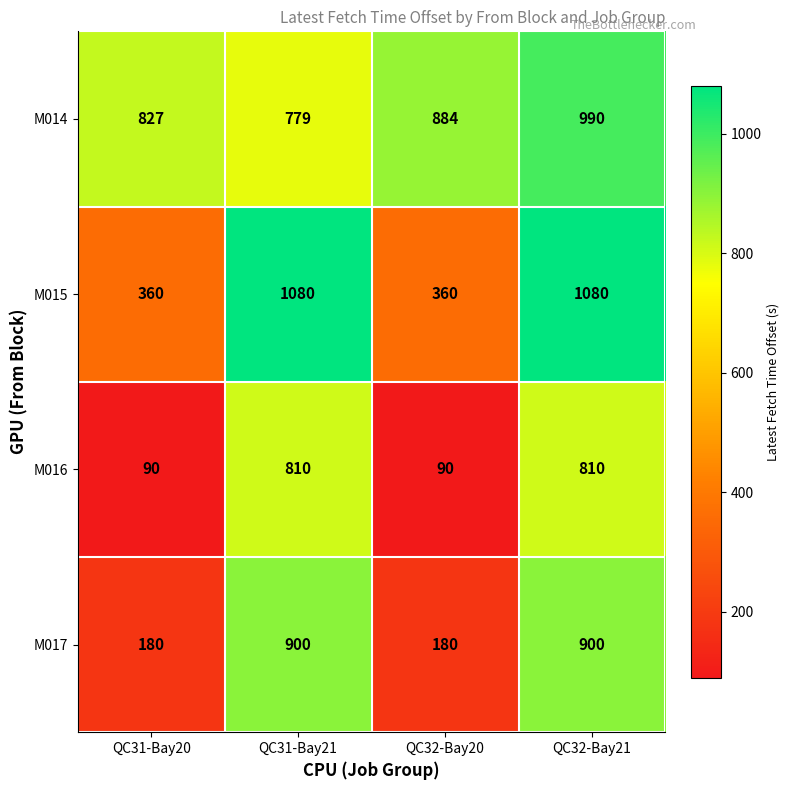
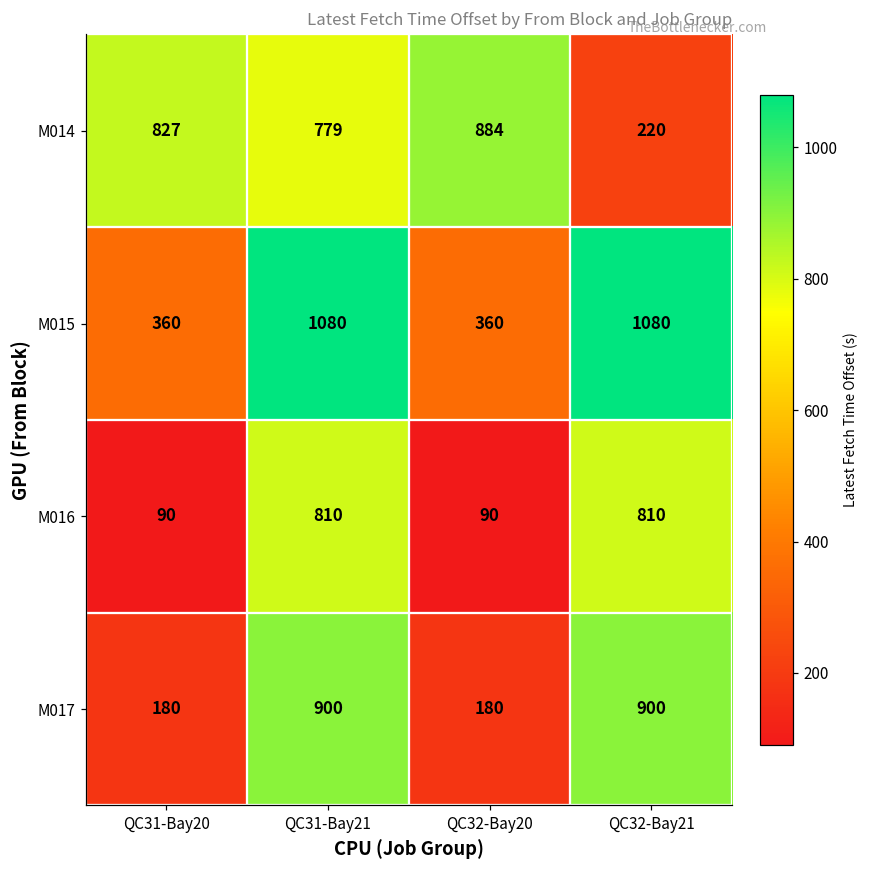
  {
    "M014": {
      "QC31-Bay20": 827,
      "QC31-Bay21": 779,
      "QC32-Bay20": 884,
-     "QC32-Bay21": 990
+     "QC32-Bay21": 220
    },
    "M015": {
      "QC31-Bay20": 360,
      "QC31-Bay21": 1080,
      "QC32-Bay20": 360,
      "QC32-Bay21": 1080
    },
    "M016": {
      "QC31-Bay20": 90,
      "QC31-Bay21": 810,
      "QC32-Bay20": 90,
      "QC32-Bay21": 810
    },
    "M017": {
      "QC31-Bay20": 180,
      "QC31-Bay21": 900,
      "QC32-Bay20": 180,
      "QC32-Bay21": 900
    }
  }
